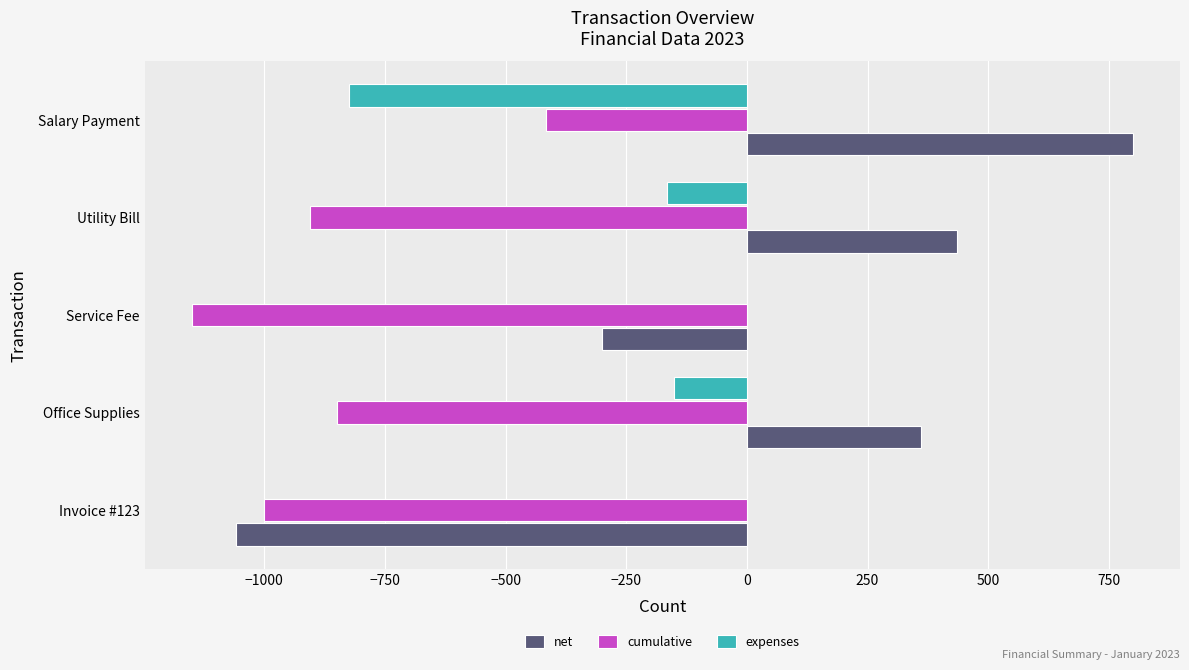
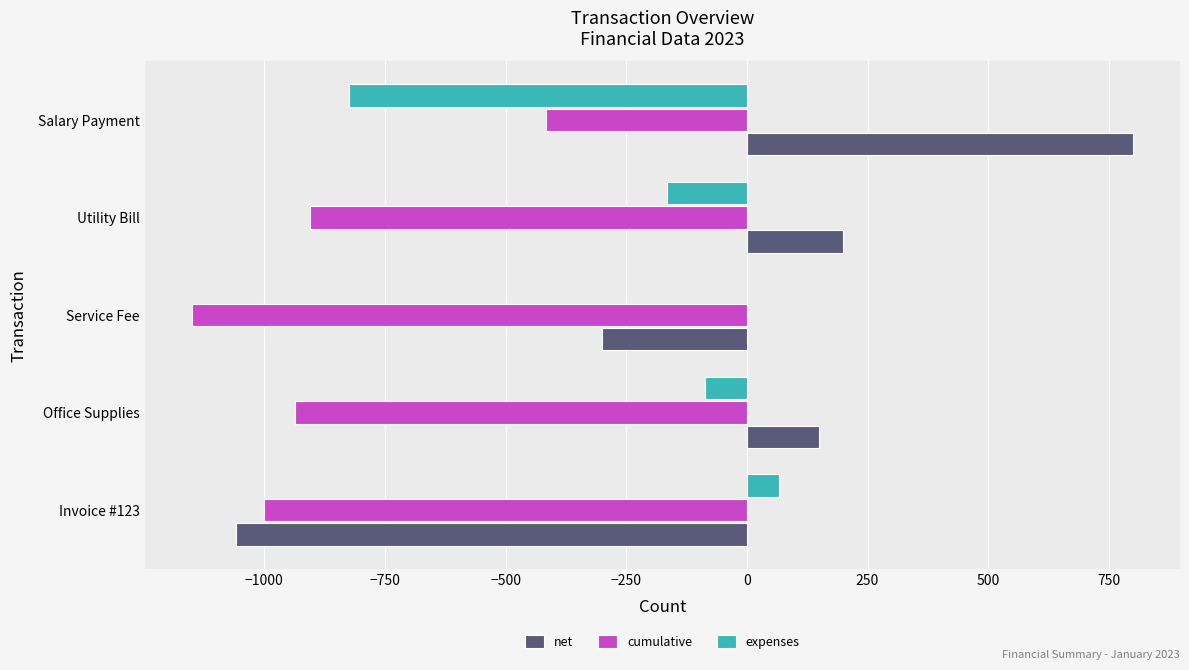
  {
    "net": {
      "Salary Payment": 800,
-     "Utility Bill": 440,
+     "Utility Bill": 200,
      "Service Fee": -300,
-     "Office Supplies": 360,
+     "Office Supplies": 150,
      "Invoice #123": -1060
    },
    "cumulative": {
      "Salary Payment": -420,
      "Utility Bill": -910,
      "Service Fee": -1150,
-     "Office Supplies": -850,
+     "Office Supplies": -940,
      "Invoice #123": -1000
    },
    "expenses": {
      "Salary Payment": -820,
      "Utility Bill": -170,
      "Service Fee": 0,
-     "Office Supplies": -150,
-     "Invoice #123": 0
+     "Office Supplies": -90,
+     "Invoice #123": 70
    }
  }
